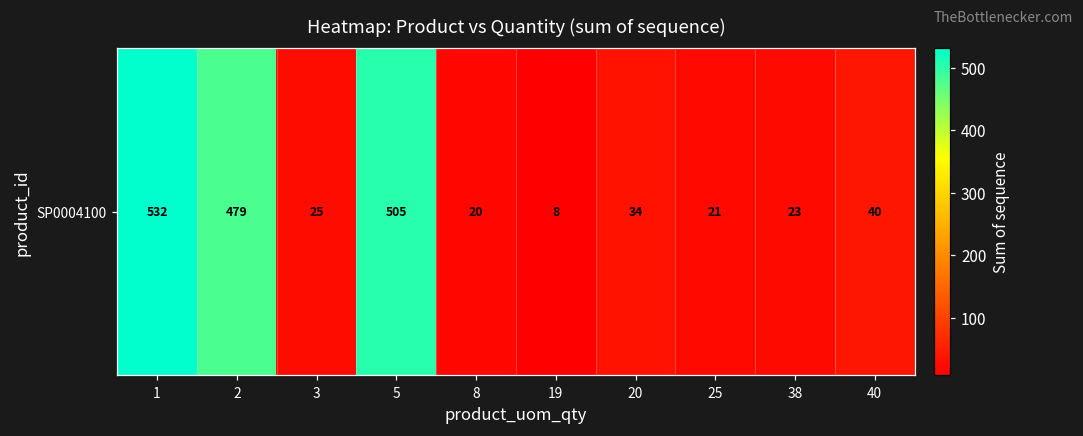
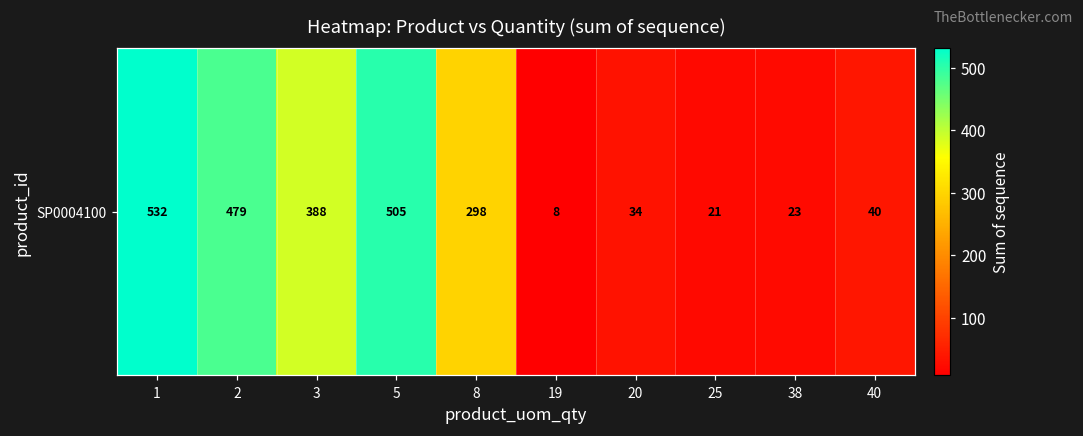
  {
    "SP0004100": {
      "1": 532,
      "2": 479,
-     "3": 25,
+     "3": 388,
      "5": 505,
-     "8": 20,
+     "8": 298,
      "19": 8,
      "20": 34,
      "25": 21,
      "38": 23,
      "40": 40
    }
  }
